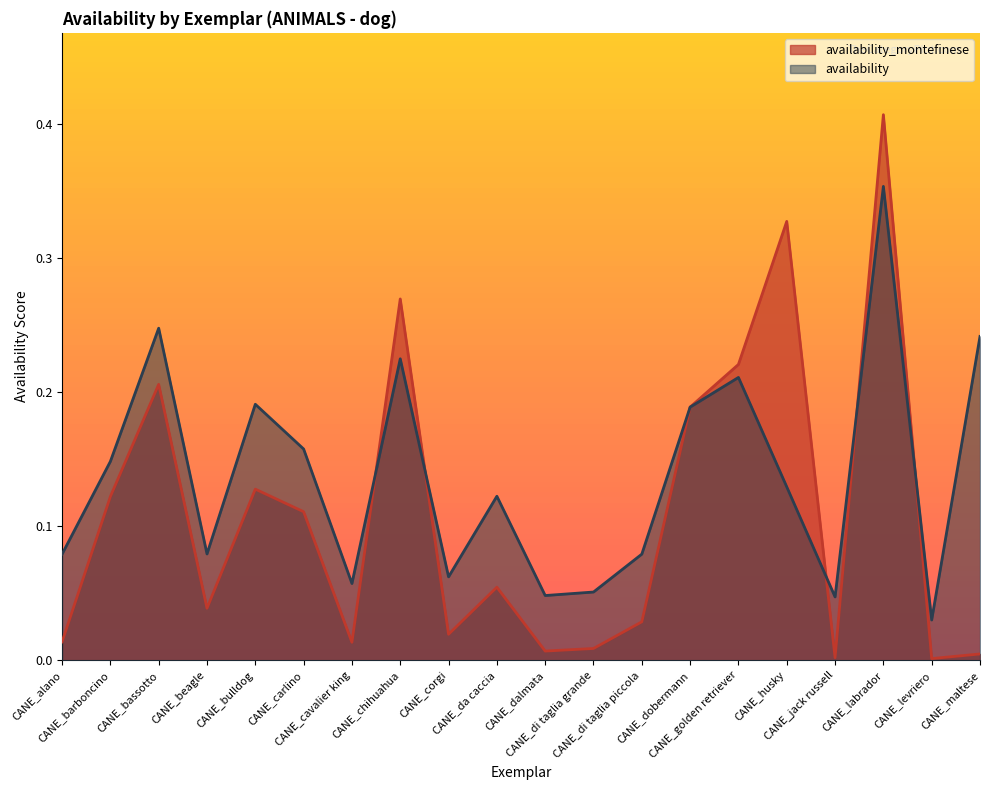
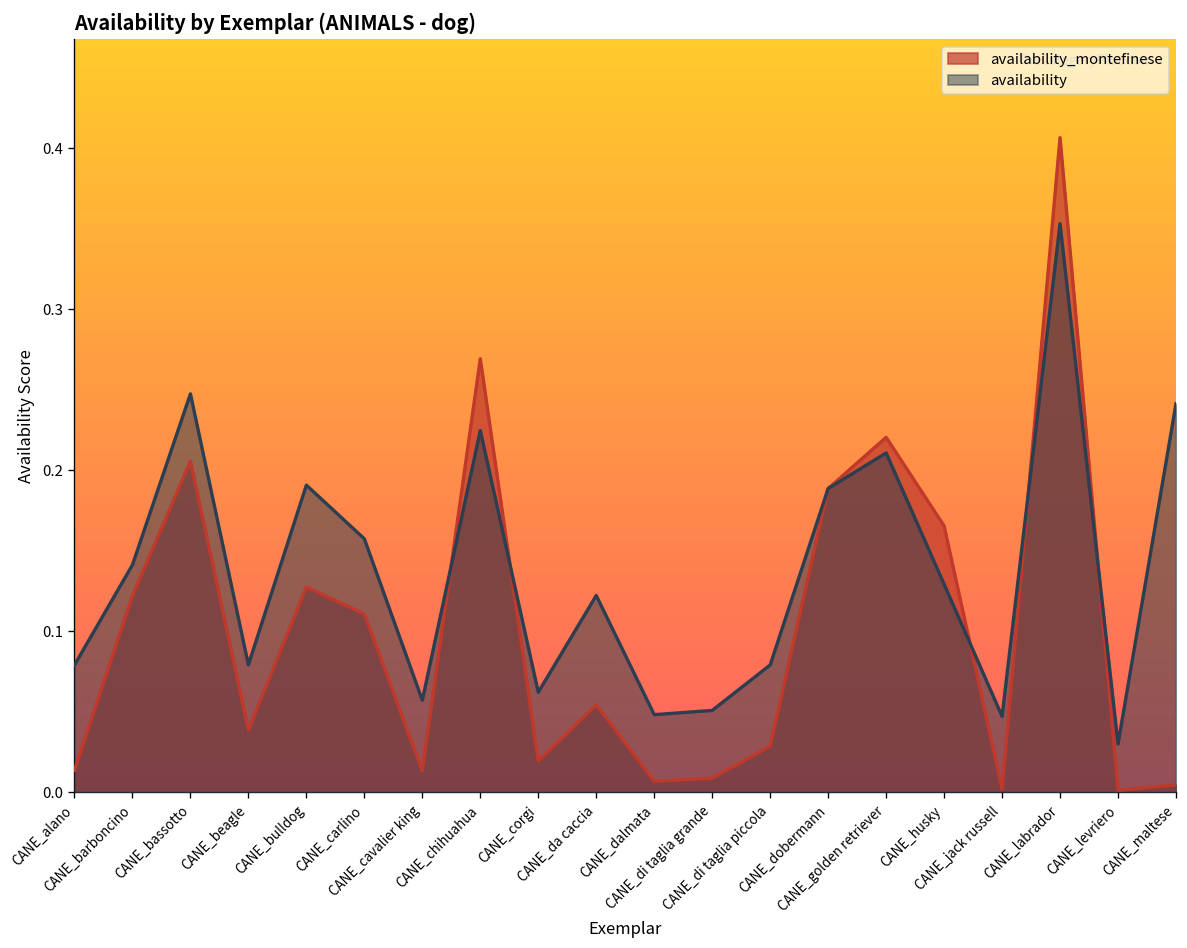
  {
    "availability_montefinese": {
      "CANE_alano": 0.014,
      "CANE_barboncino": 0.122,
      "CANE_bassotto": 0.206,
      "CANE_beagle": 0.039,
      "CANE_bulldog": 0.128,
      "CANE_carlino": 0.111,
      "CANE_cavalier king": 0.013,
      "CANE_chihuahua": 0.269,
      "CANE_corgi": 0.019,
      "CANE_da caccia": 0.055,
      "CANE_dalmata": 0.007,
      "CANE_di taglia grande": 0.009,
      "CANE_di taglia piccola": 0.029,
      "CANE_golden retriever": 0.220,
-     "CANE_husky": 0.327,
+     "CANE_husky": 0.166,
      "CANE_jack russell": 0.002,
      "CANE_labrador": 0.407,
      "CANE_levriero": 0.001,
      "CANE_maltese": 0.005
    },
    "availability": {
      "CANE_alano": 0.079,
-     "CANE_barboncino": 0.148,
+     "CANE_barboncino": 0.141,
      "CANE_bassotto": 0.247,
      "CANE_beagle": 0.079,
      "CANE_bulldog": 0.191,
      "CANE_carlino": 0.157,
      "CANE_cavalier king": 0.057,
      "CANE_chihuahua": 0.225,
      "CANE_corgi": 0.062,
      "CANE_da caccia": 0.122,
      "CANE_dalmata": 0.048,
      "CANE_di taglia grande": 0.051,
      "CANE_di taglia piccola": 0.079,
      "CANE_golden retriever": 0.211,
      "CANE_husky": 0.129,
      "CANE_jack russell": 0.047,
      "CANE_labrador": 0.353,
      "CANE_levriero": 0.030,
      "CANE_maltese": 0.241
    }
  }
